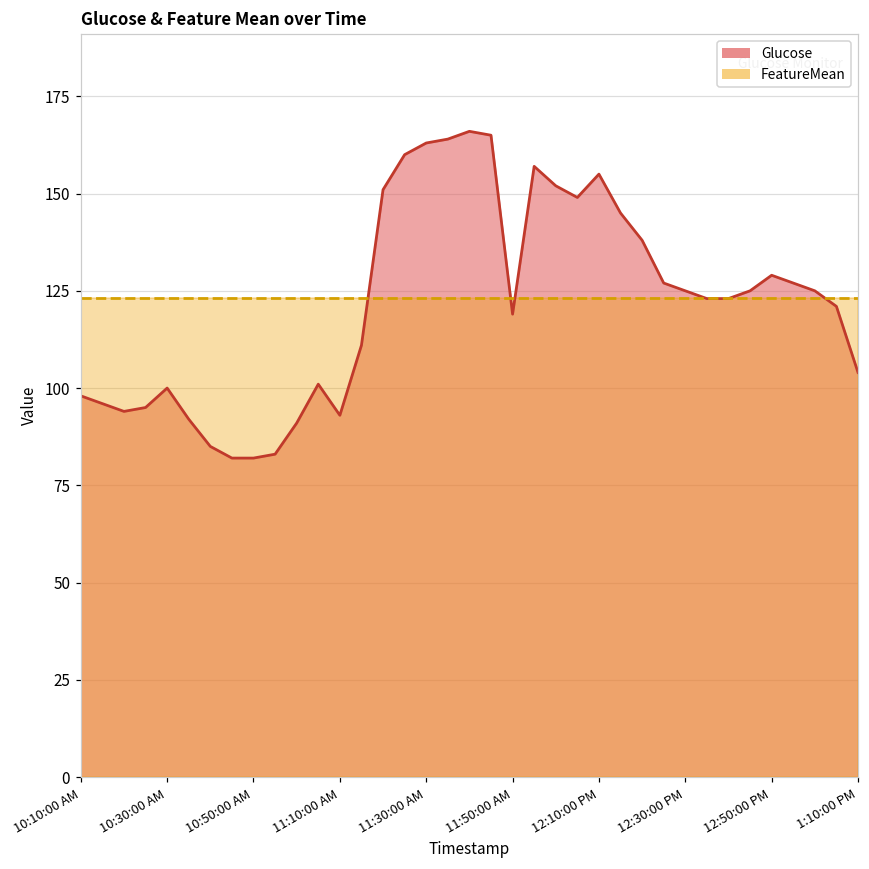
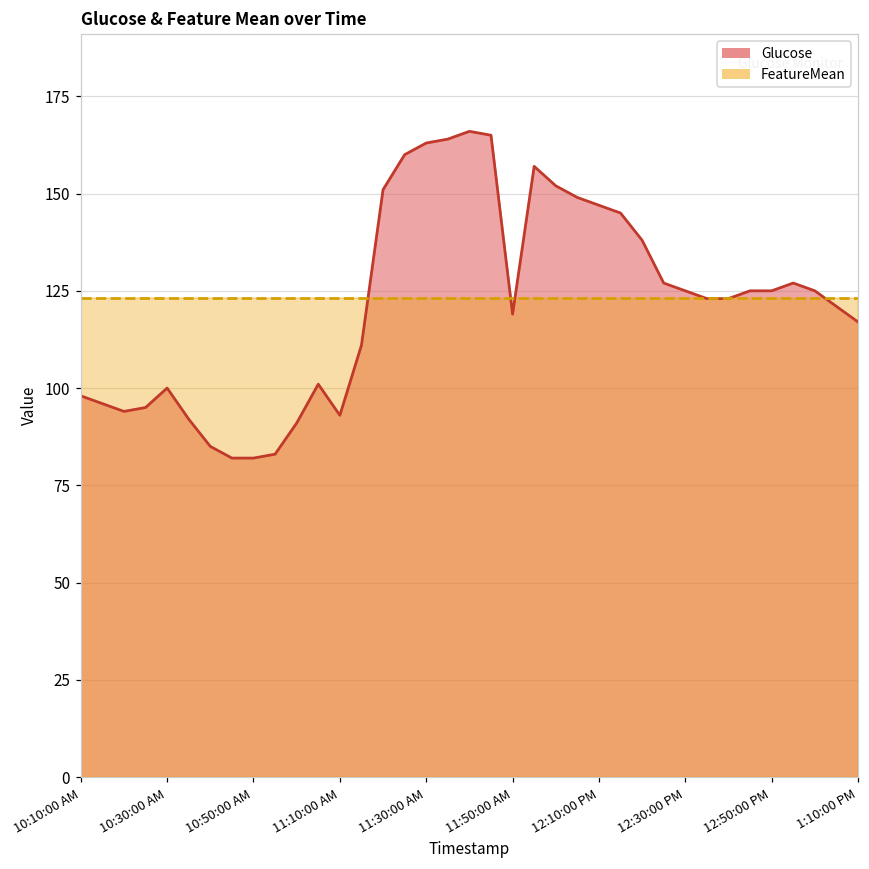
  {
    "Glucose": {
      "10:10:00 AM": 98,
      "10:30:00 AM": 100,
      "10:50:00 AM": 82,
      "11:10:00 AM": 93,
      "11:30:00 AM": 163,
      "11:50:00 AM": 119,
-     "12:10:00 PM": 155,
+     "12:10:00 PM": 147,
      "12:30:00 PM": 125,
-     "12:50:00 PM": 129,
-     "1:10:00 PM": 104
+     "12:50:00 PM": 125,
+     "1:10:00 PM": 117
    },
    "FeatureMean": {
      "10:10:00 AM": 123,
      "10:30:00 AM": 123,
      "10:50:00 AM": 123,
      "11:10:00 AM": 123,
      "11:30:00 AM": 123,
      "11:50:00 AM": 123,
      "12:10:00 PM": 123,
      "12:30:00 PM": 123,
      "12:50:00 PM": 123,
      "1:10:00 PM": 123
    }
  }
